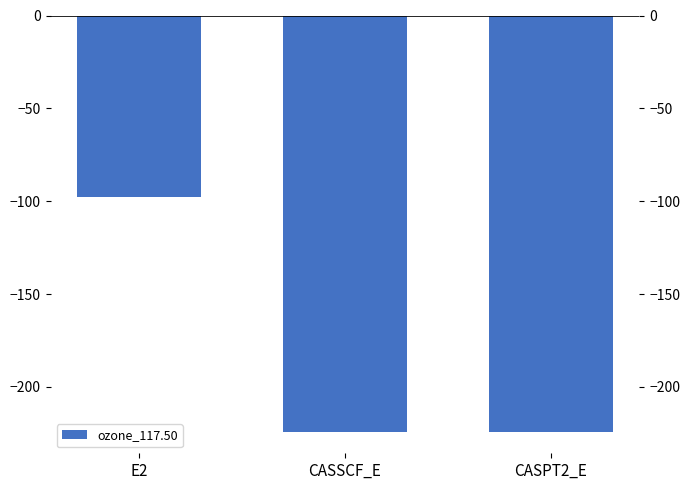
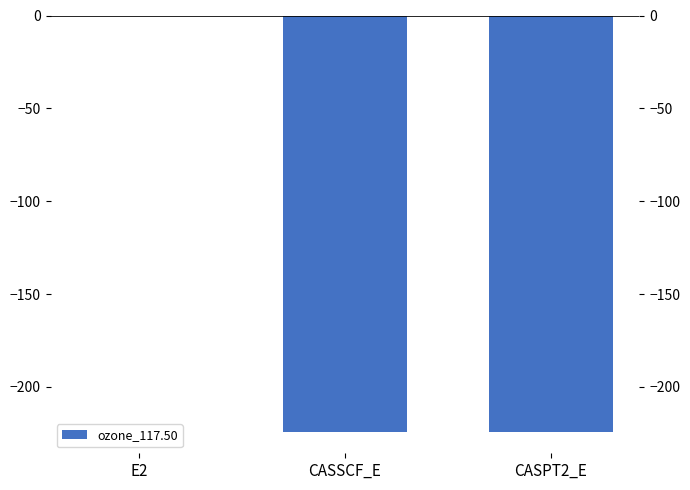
  {
-   "E2": -98,
+   "E2": 0,
    "CASSCF_E": -224,
    "CASPT2_E": -224
  }
